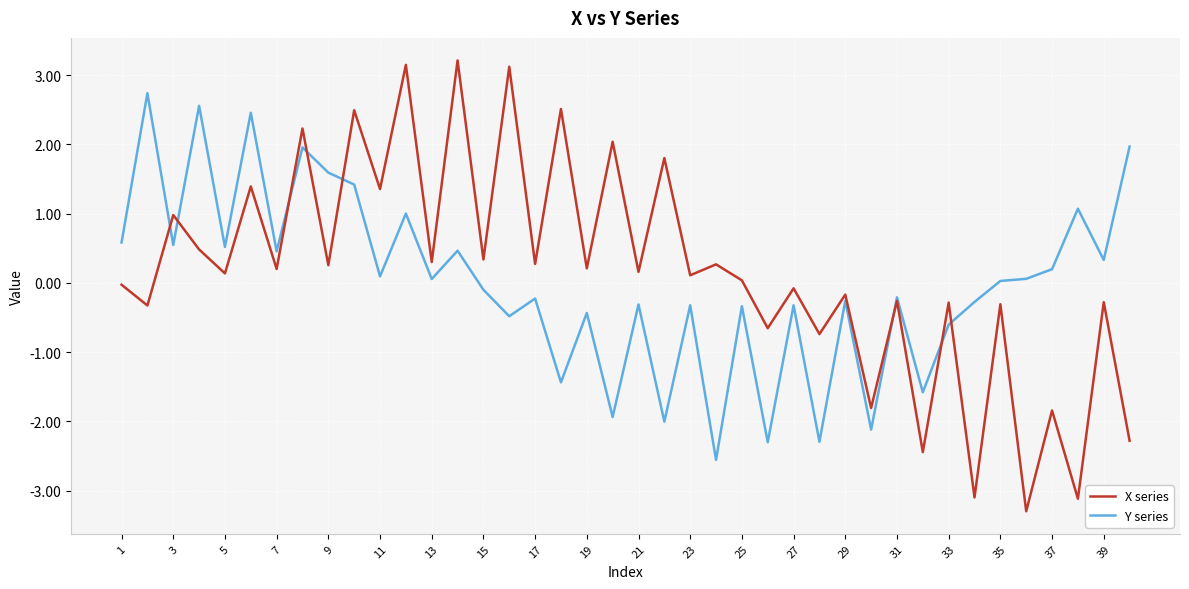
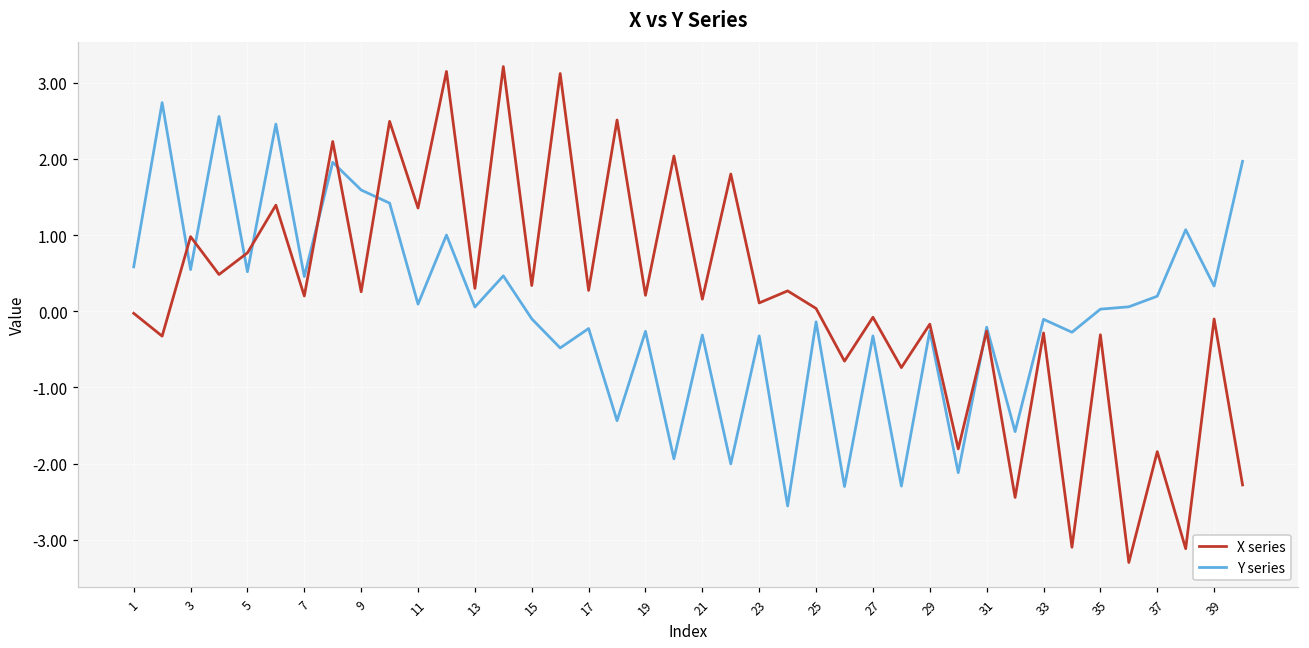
  {
    "X series": {
      "1": 0.0,
      "3": 1.0,
-     "5": 0.1,
+     "5": 0.8,
      "7": 0.2,
      "9": 0.3,
      "11": 1.4,
      "13": 0.3,
      "15": 0.3,
      "17": 0.3,
      "19": 0.2,
      "21": 0.2,
      "23": 0.1,
      "25": 0.0,
      "27": -0.1,
      "29": -0.2,
      "31": -0.3,
      "33": -0.3,
      "35": -0.3,
      "37": -1.8,
-     "39": -0.3
+     "39": -0.1
    },
    "Y series": {
      "1": 0.6,
      "3": 0.5,
      "5": 0.5,
      "7": 0.5,
      "9": 1.6,
      "11": 0.1,
      "13": 0.1,
      "15": -0.1,
      "17": -0.2,
-     "19": -0.4,
+     "19": -0.3,
      "21": -0.3,
      "23": -0.3,
-     "25": -0.3,
+     "25": -0.1,
      "27": -0.3,
      "29": -0.3,
      "31": -0.2,
-     "33": -0.6,
+     "33": -0.1,
      "35": 0.0,
      "37": 0.2,
      "39": 0.3
    }
  }
